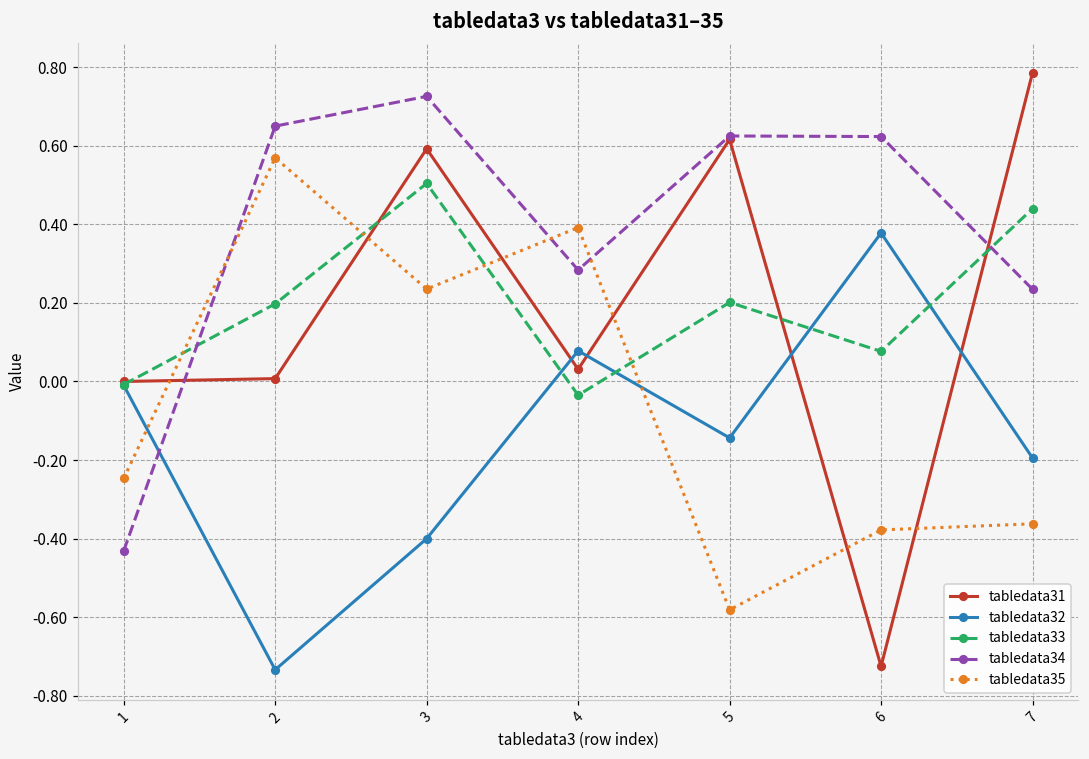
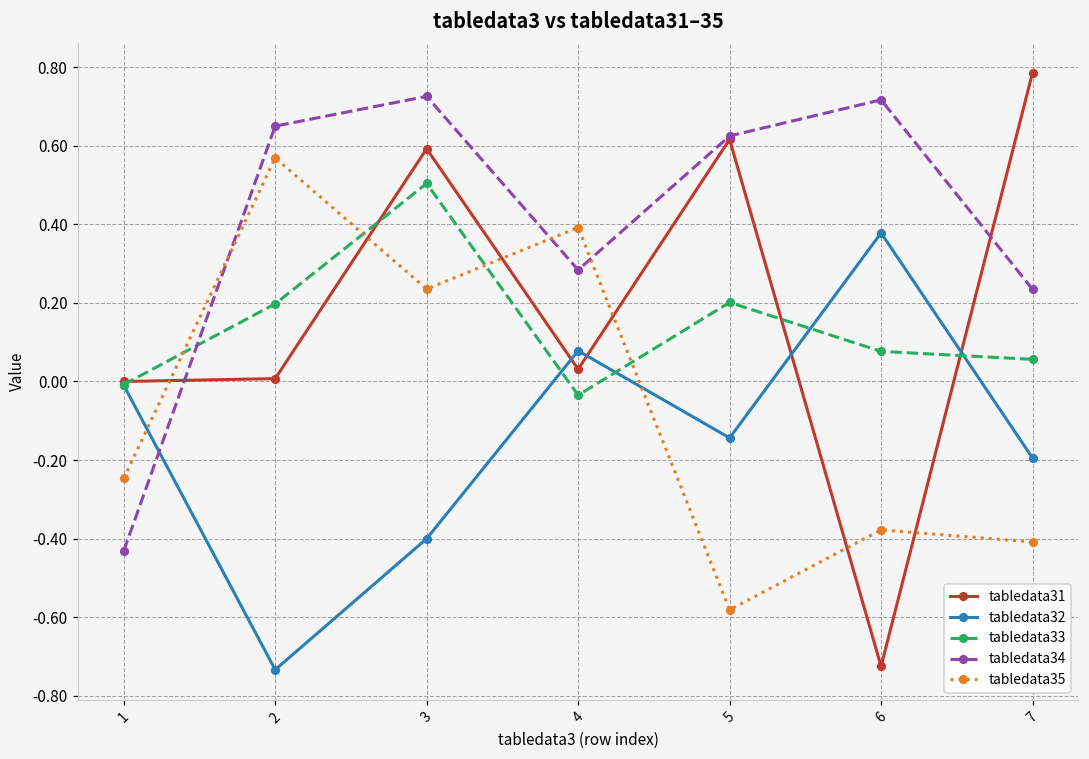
  {
    "tabledata31": {
      "1": 0.00,
      "2": 0.01,
      "3": 0.59,
      "4": 0.03,
      "5": 0.62,
      "6": -0.73,
      "7": 0.79
    },
    "tabledata32": {
      "2": -0.73,
      "3": -0.40,
      "4": 0.08,
      "5": -0.14,
      "6": 0.38,
      "7": -0.19
    },
    "tabledata33": {
      "2": 0.20,
      "3": 0.50,
      "4": -0.03,
      "5": 0.20,
      "6": 0.08,
-     "7": 0.44
+     "7": 0.06
    },
    "tabledata34": {
      "1": -0.43,
      "2": 0.65,
      "3": 0.73,
      "4": 0.28,
      "5": 0.62,
-     "6": 0.62,
+     "6": 0.72,
      "7": 0.23
    },
    "tabledata35": {
      "1": -0.25,
      "2": 0.57,
      "3": 0.24,
      "4": 0.39,
      "5": -0.58,
      "6": -0.38,
-     "7": -0.36
+     "7": -0.41
    }
  }
